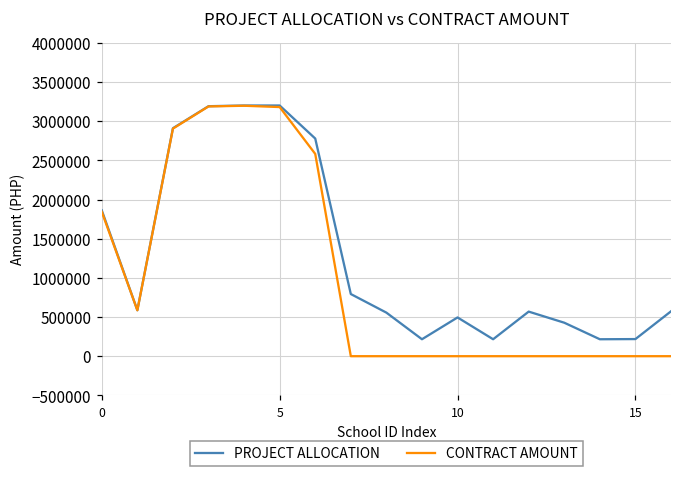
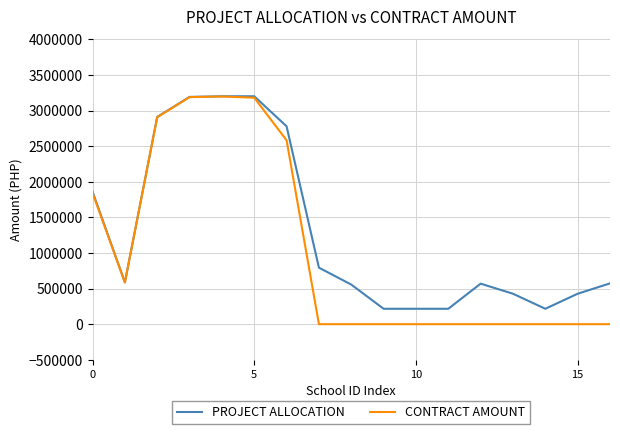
  {
    "PROJECT ALLOCATION": {
-     "10": 500000,
-     "15": 200000
+     "10": 200000,
+     "15": 400000
    },
    "CONTRACT AMOUNT": {
      "10": 0,
      "15": 0
    }
  }
